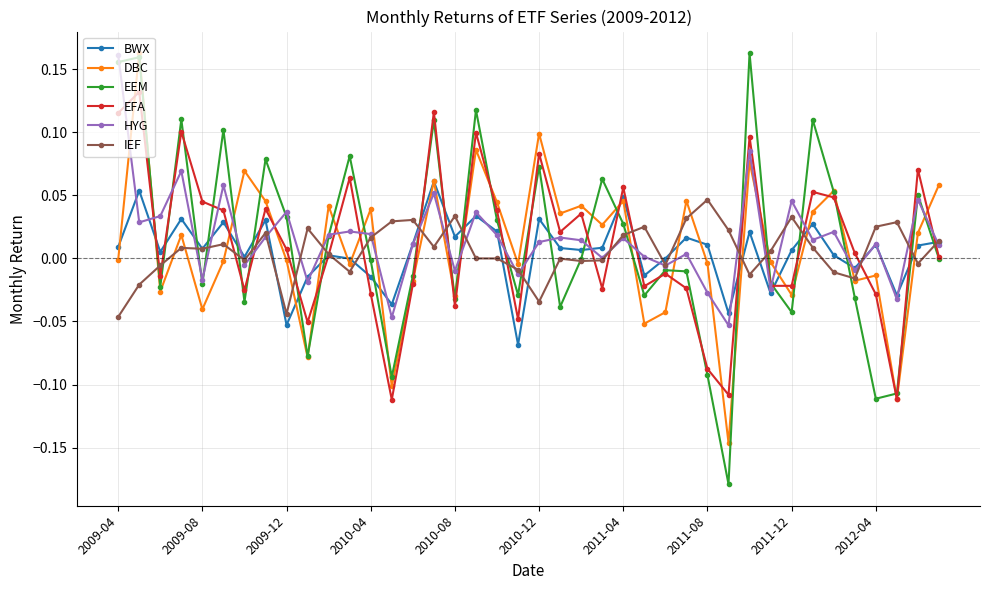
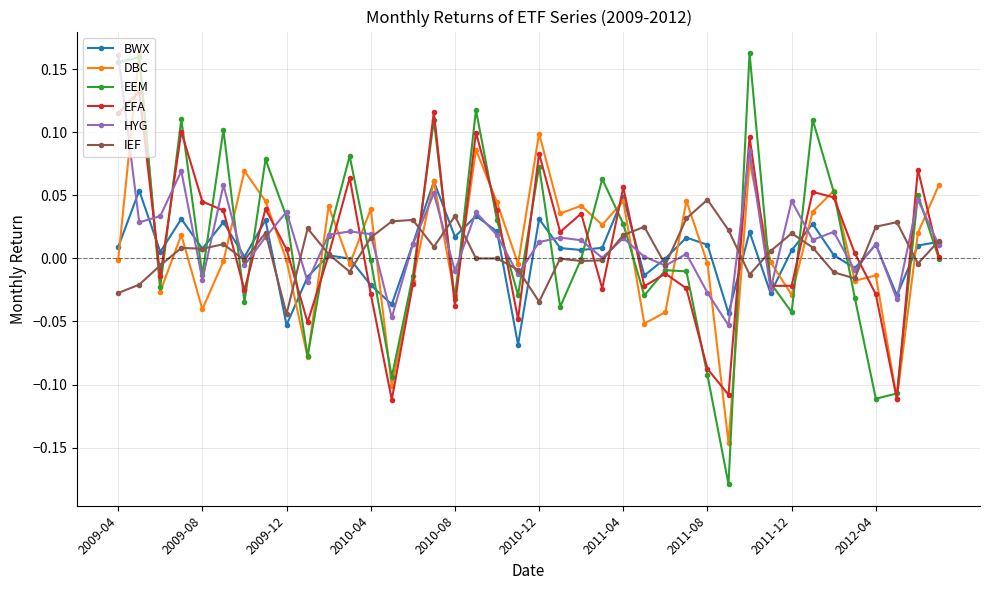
  {
    "BWX": {
      "2009-04": 0.009,
      "2009-12": -0.053,
-     "2010-04": -0.014,
+     "2010-04": -0.021,
      "2010-08": 0.017,
      "2010-12": 0.031,
      "2011-04": 0.049,
      "2011-08": 0.011,
      "2011-12": 0.006
    },
    "DBC": {
      "2009-04": -0.001,
      "2009-08": -0.040,
      "2009-12": -0.002,
      "2010-04": 0.039,
      "2010-08": -0.030,
      "2010-12": 0.099,
      "2011-04": 0.046,
      "2011-08": -0.004,
      "2011-12": -0.029,
      "2012-04": -0.014
    },
    "EEM": {
-     "2009-08": -0.020,
+     "2009-08": -0.013,
      "2009-12": 0.033,
      "2010-04": -0.002,
      "2010-08": -0.032,
      "2010-12": 0.073,
      "2011-04": 0.027,
      "2011-08": -0.093,
      "2011-12": -0.043,
      "2012-04": -0.111
    },
    "EFA": {
      "2009-08": 0.045,
      "2009-12": 0.007,
      "2010-04": -0.028,
      "2010-08": -0.038,
      "2010-12": 0.083,
      "2011-04": 0.056,
      "2011-08": -0.088,
      "2011-12": -0.022,
      "2012-04": -0.028
    },
    "HYG": {
      "2009-08": -0.017,
      "2009-12": 0.037,
      "2010-04": 0.019,
      "2010-08": -0.010,
      "2010-12": 0.013,
      "2011-04": 0.016,
      "2011-08": -0.027,
      "2011-12": 0.046
    },
    "IEF": {
-     "2009-04": -0.046,
+     "2009-04": -0.027,
      "2009-12": -0.044,
      "2010-04": 0.017,
      "2010-08": 0.034,
      "2010-12": -0.034,
      "2011-04": 0.018,
      "2011-08": 0.047,
-     "2011-12": 0.033,
+     "2011-12": 0.020,
      "2012-04": 0.025
    }
  }
